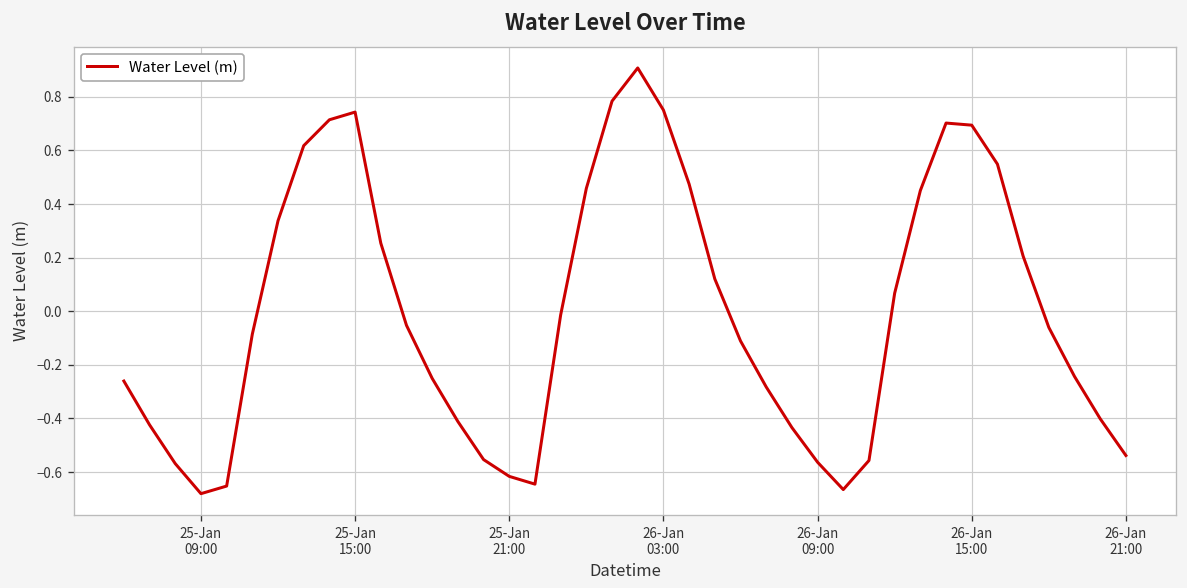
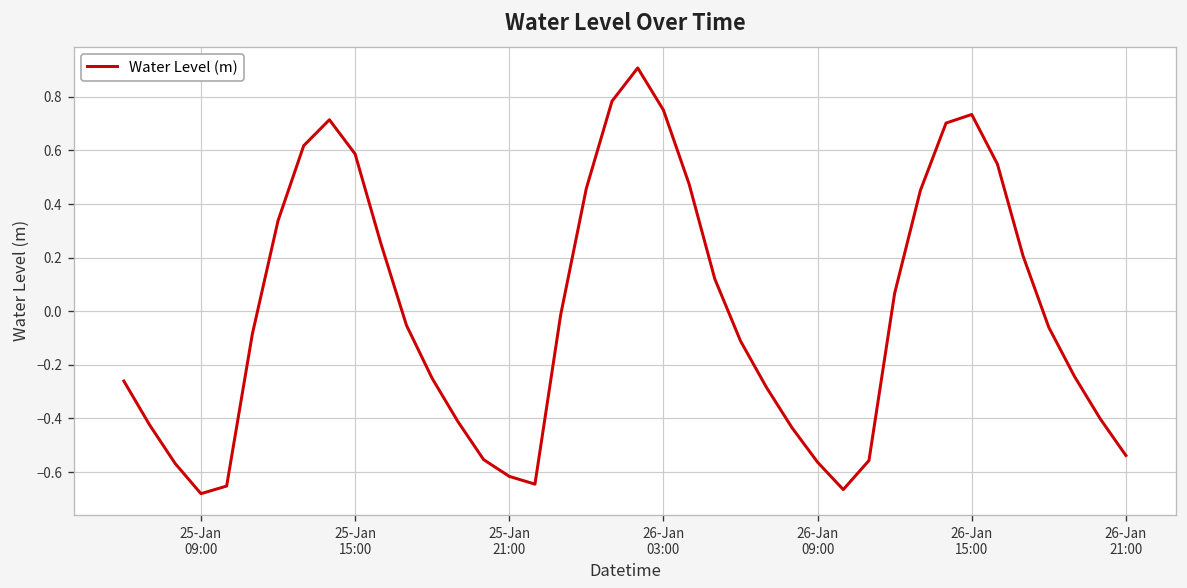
  {
    "25-Jan 09:00": -0.68,
-   "25-Jan 15:00": 0.74,
+   "25-Jan 15:00": 0.59,
    "25-Jan 21:00": -0.62,
    "26-Jan 03:00": 0.75,
    "26-Jan 09:00": -0.56,
-   "26-Jan 15:00": 0.69,
+   "26-Jan 15:00": 0.73,
    "26-Jan 21:00": -0.54
  }
